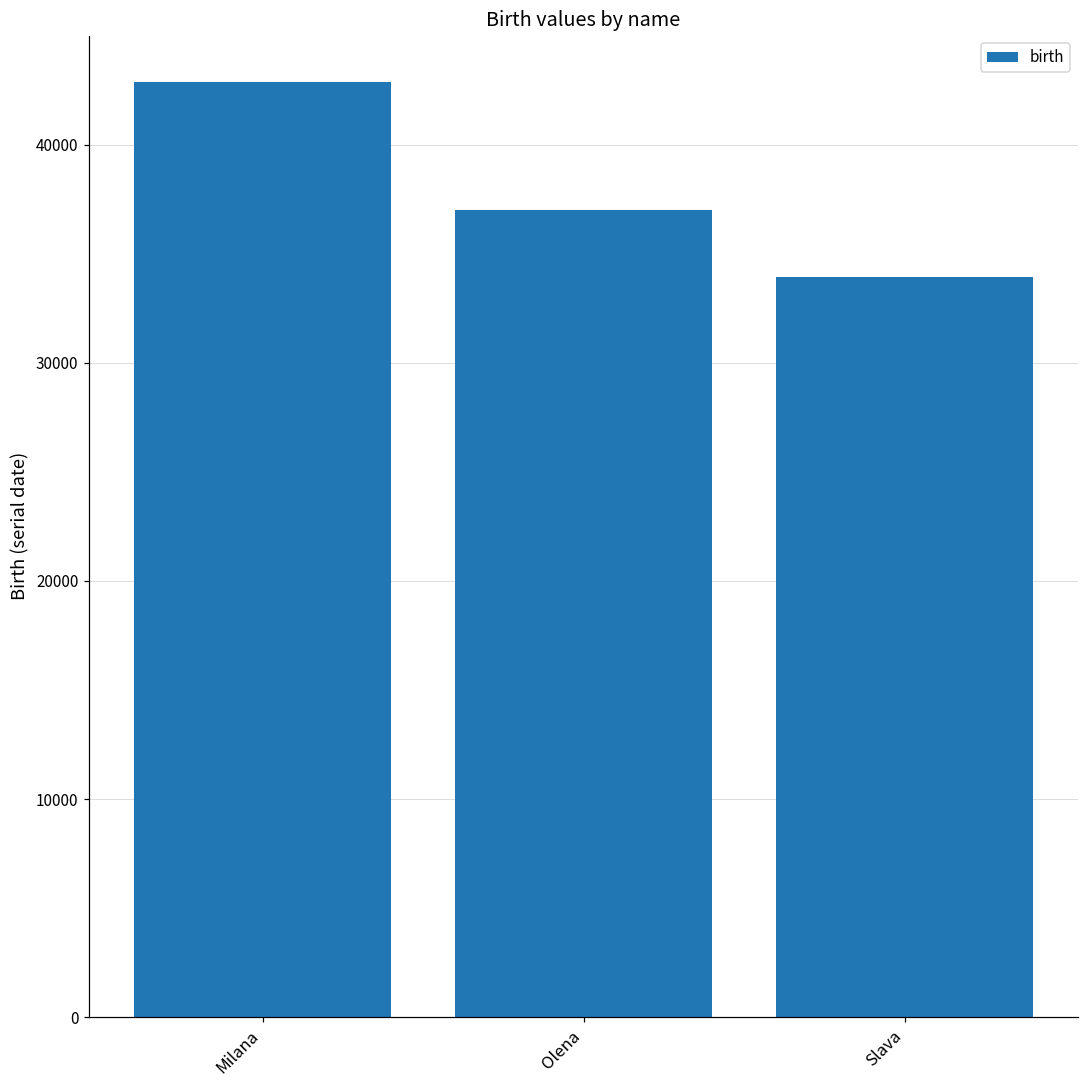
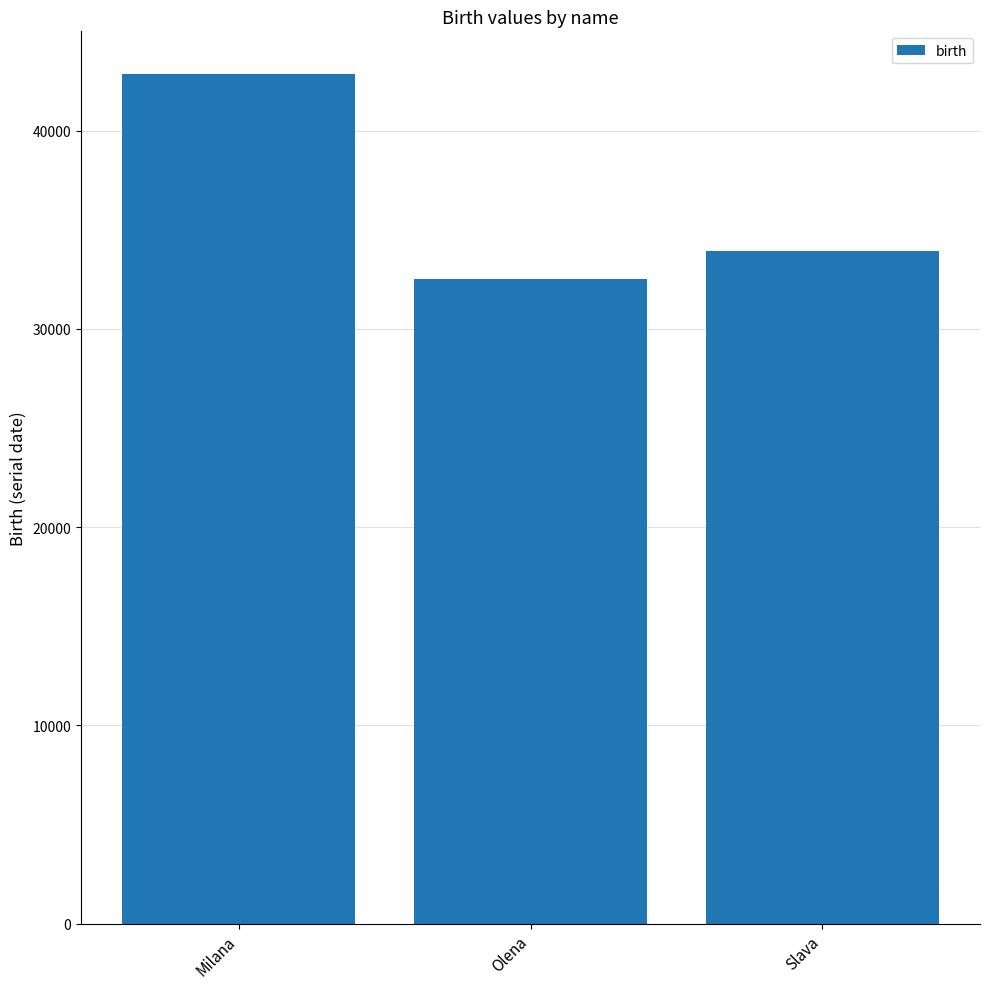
  {
    "Milana": 42900,
-   "Olena": 37000,
+   "Olena": 32500,
    "Slava": 34000
  }
